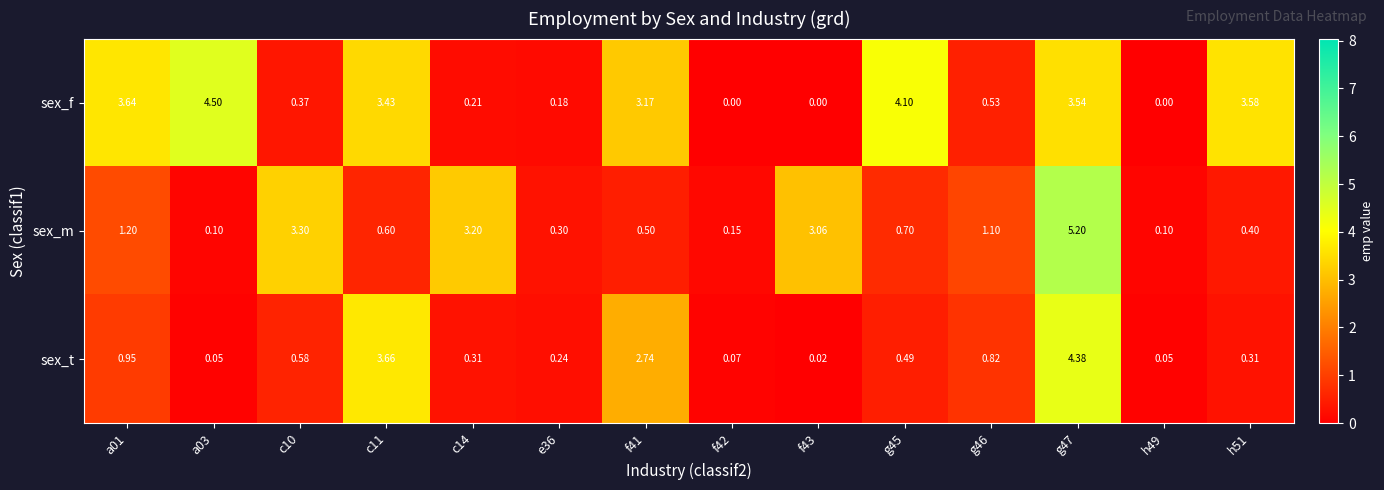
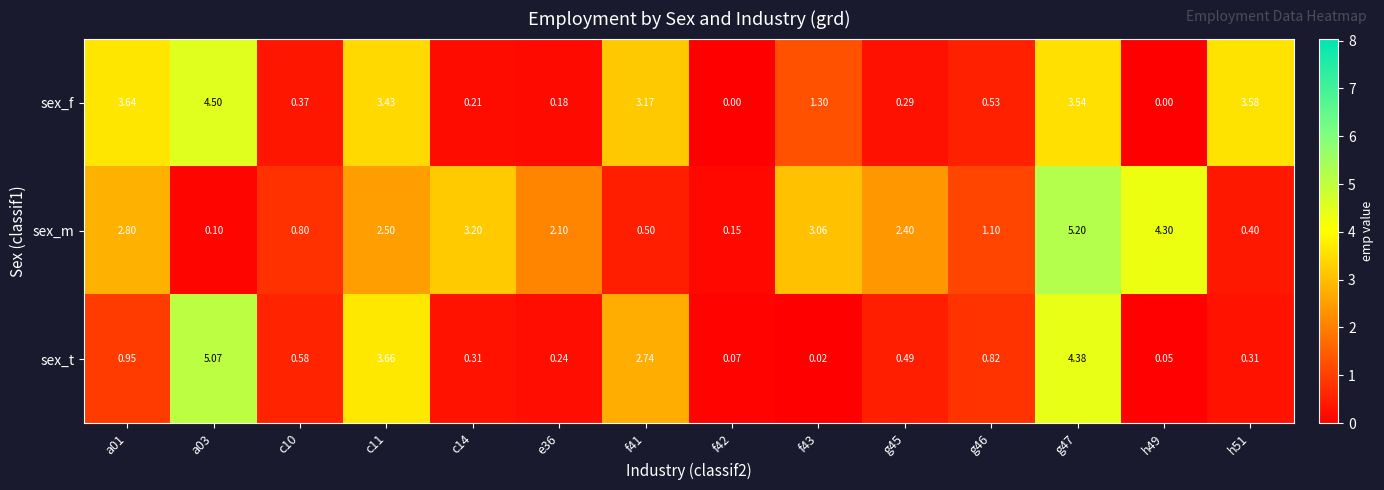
  {
    "sex_f": {
      "a01": 3.64,
      "a03": 4.50,
      "c10": 0.37,
      "c11": 3.43,
      "c14": 0.21,
      "e36": 0.18,
      "f41": 3.17,
      "f42": 0.00,
-     "f43": 0.00,
-     "g45": 4.10,
+     "f43": 1.30,
+     "g45": 0.29,
      "g46": 0.53,
      "g47": 3.54,
      "h49": 0.00,
      "h51": 3.58
    },
    "sex_m": {
-     "a01": 1.20,
+     "a01": 2.80,
      "a03": 0.10,
-     "c10": 3.30,
-     "c11": 0.60,
+     "c10": 0.80,
+     "c11": 2.50,
      "c14": 3.20,
-     "e36": 0.30,
+     "e36": 2.10,
      "f41": 0.50,
      "f42": 0.15,
      "f43": 3.06,
-     "g45": 0.70,
+     "g45": 2.40,
      "g46": 1.10,
      "g47": 5.20,
-     "h49": 0.10,
+     "h49": 4.30,
      "h51": 0.40
    },
    "sex_t": {
      "a01": 0.95,
-     "a03": 0.05,
+     "a03": 5.07,
      "c10": 0.58,
      "c11": 3.66,
      "c14": 0.31,
      "e36": 0.24,
      "f41": 2.74,
      "f42": 0.07,
      "f43": 0.02,
      "g45": 0.49,
      "g46": 0.82,
      "g47": 4.38,
      "h49": 0.05,
      "h51": 0.31
    }
  }
